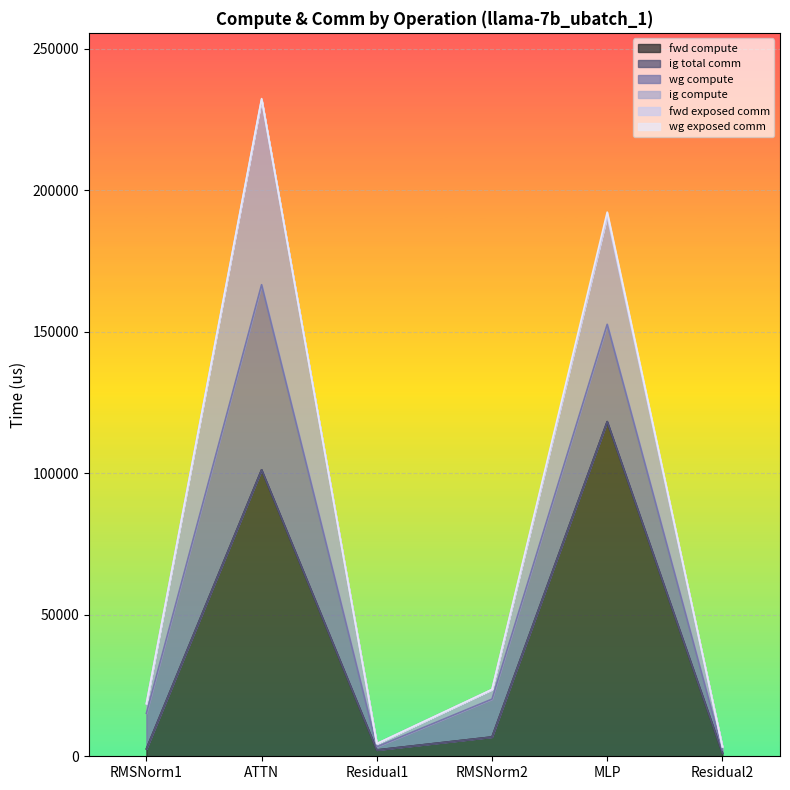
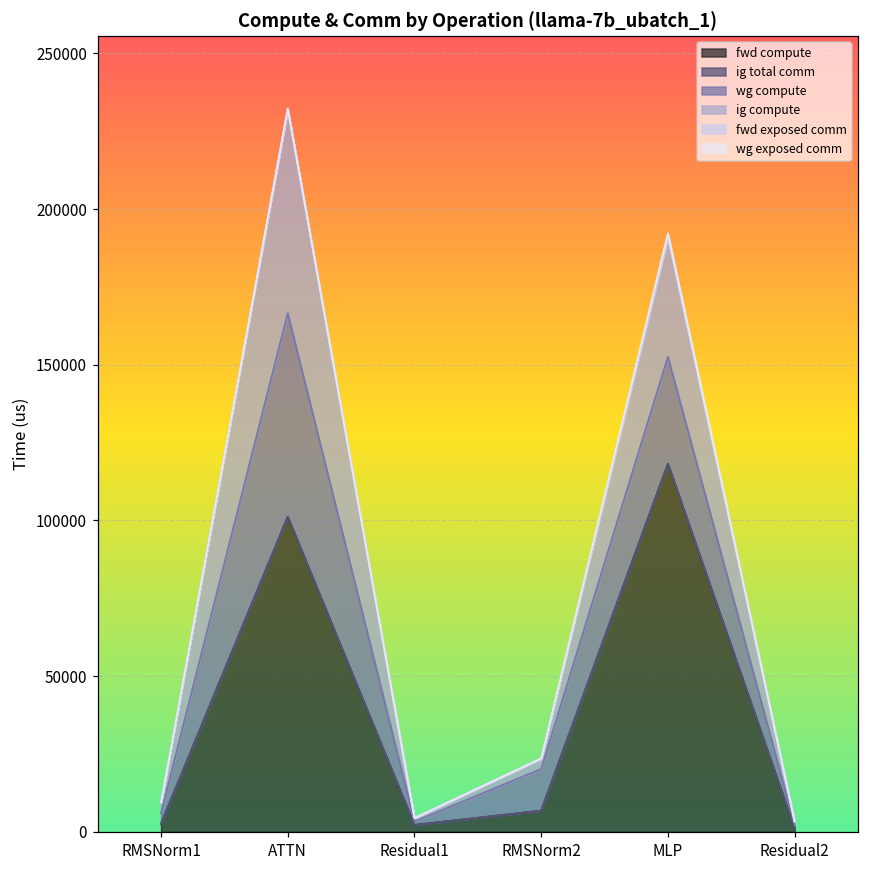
  {
    "ig total comm": {
      "RMSNorm1": 3000,
      "ATTN": 101000,
      "Residual1": 2000,
      "RMSNorm2": 7000,
      "MLP": 118000,
      "Residual2": 1000
    },
    "wg compute": {
-     "RMSNorm1": 13000,
+     "RMSNorm1": 3000,
      "ATTN": 65000,
      "Residual1": 1000,
      "RMSNorm2": 13000,
      "MLP": 34000,
      "Residual2": 1000
    }
  }
